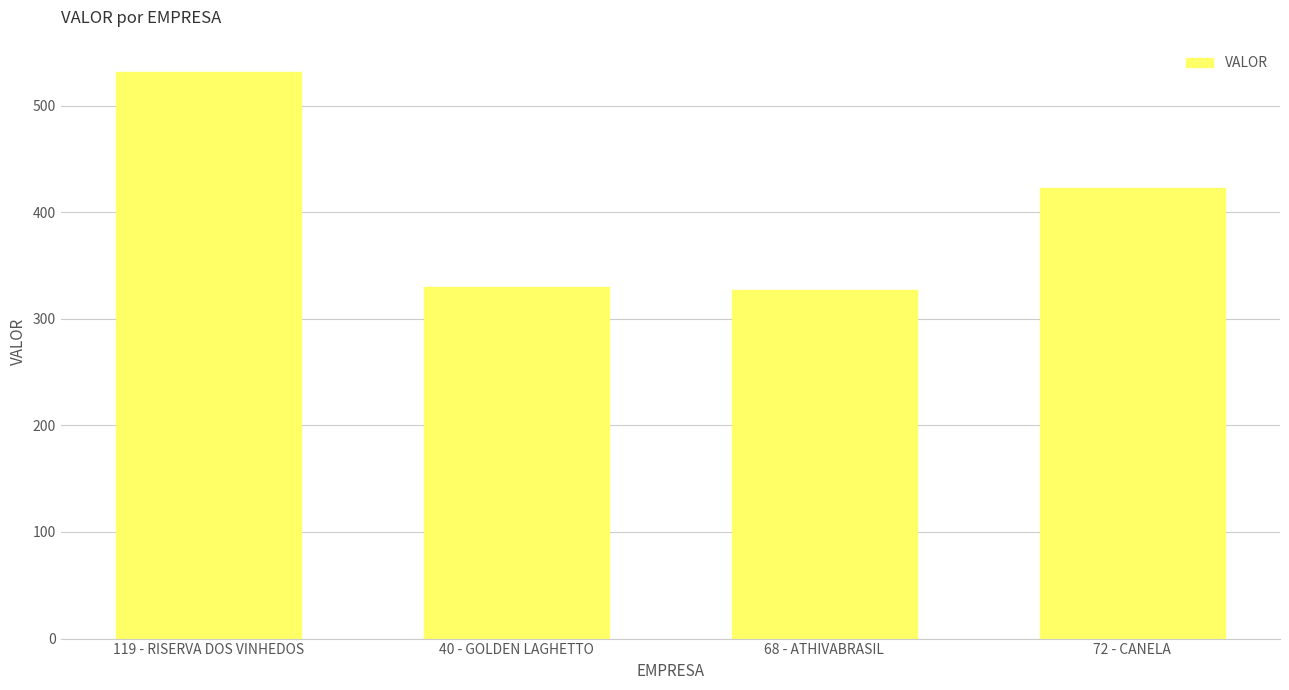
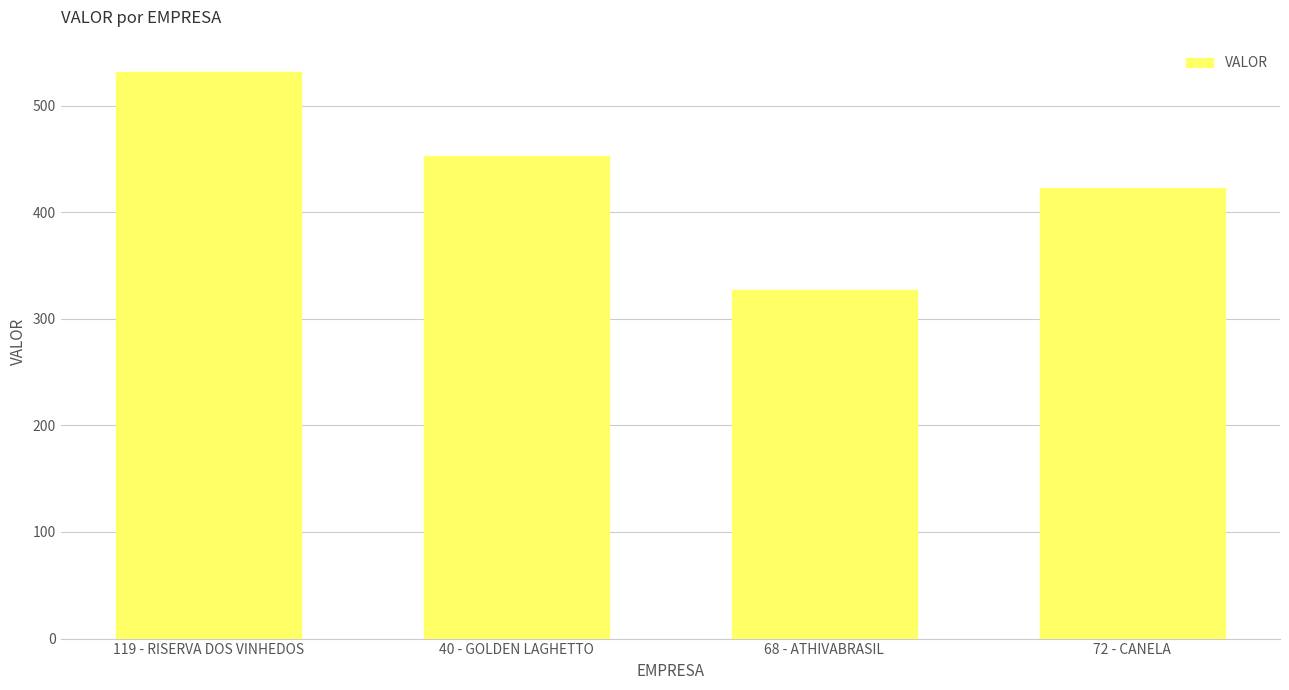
  {
    "119 - RISERVA DOS VINHEDOS": 531,
-   "40 - GOLDEN LAGHETTO": 330,
+   "40 - GOLDEN LAGHETTO": 453,
    "68 - ATHIVABRASIL": 327,
    "72 - CANELA": 423
  }
